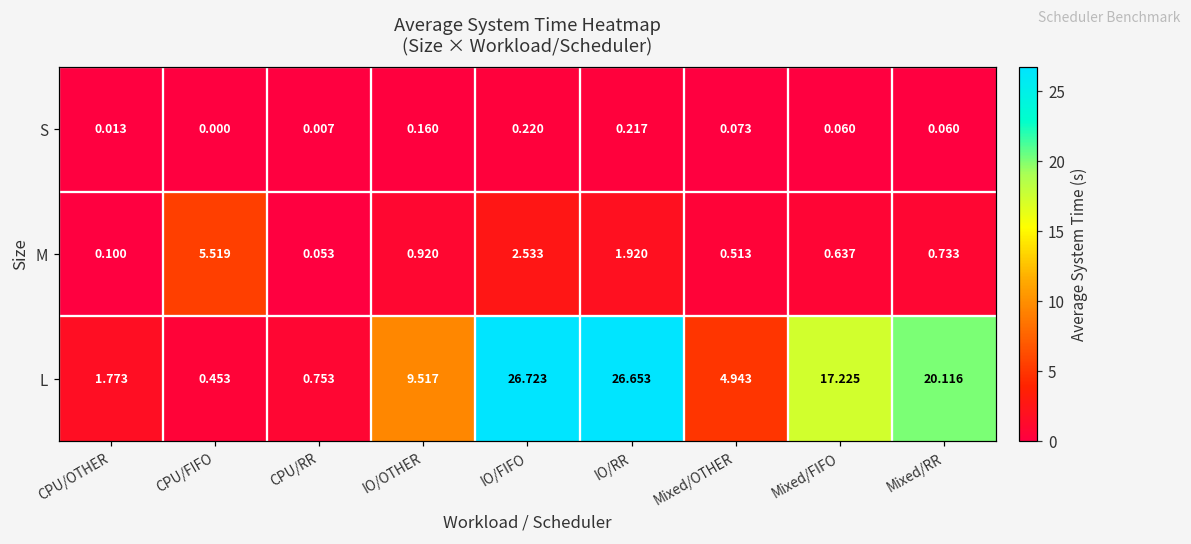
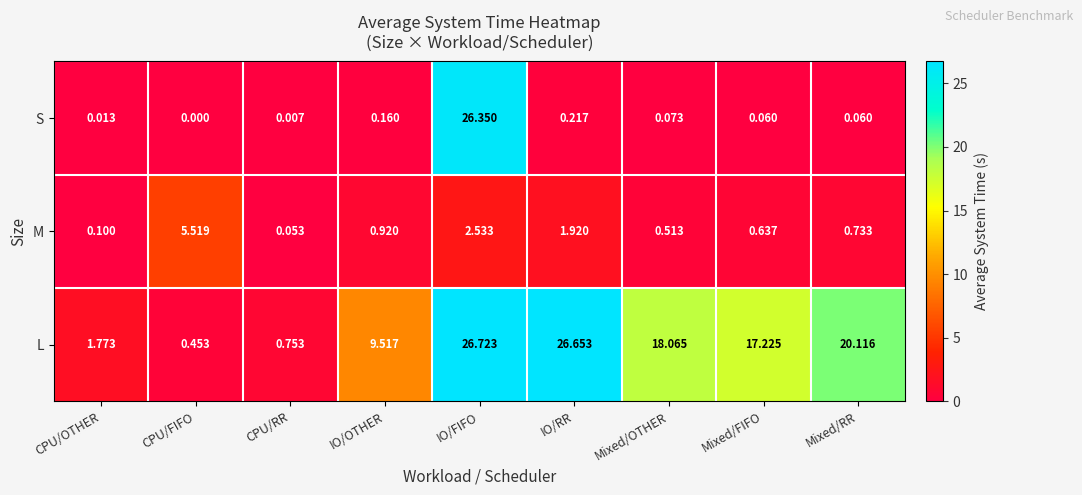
  {
    "S": {
      "CPU/OTHER": 0.013,
      "CPU/FIFO": 0.000,
      "CPU/RR": 0.007,
      "IO/OTHER": 0.160,
-     "IO/FIFO": 0.220,
+     "IO/FIFO": 26.350,
      "IO/RR": 0.217,
      "Mixed/OTHER": 0.073,
      "Mixed/FIFO": 0.060,
      "Mixed/RR": 0.060
    },
    "M": {
      "CPU/OTHER": 0.100,
      "CPU/FIFO": 5.519,
      "CPU/RR": 0.053,
      "IO/OTHER": 0.920,
      "IO/FIFO": 2.533,
      "IO/RR": 1.920,
      "Mixed/OTHER": 0.513,
      "Mixed/FIFO": 0.637,
      "Mixed/RR": 0.733
    },
    "L": {
      "CPU/OTHER": 1.773,
      "CPU/FIFO": 0.453,
      "CPU/RR": 0.753,
      "IO/OTHER": 9.517,
      "IO/FIFO": 26.723,
      "IO/RR": 26.653,
-     "Mixed/OTHER": 4.943,
+     "Mixed/OTHER": 18.065,
      "Mixed/FIFO": 17.225,
      "Mixed/RR": 20.116
    }
  }
